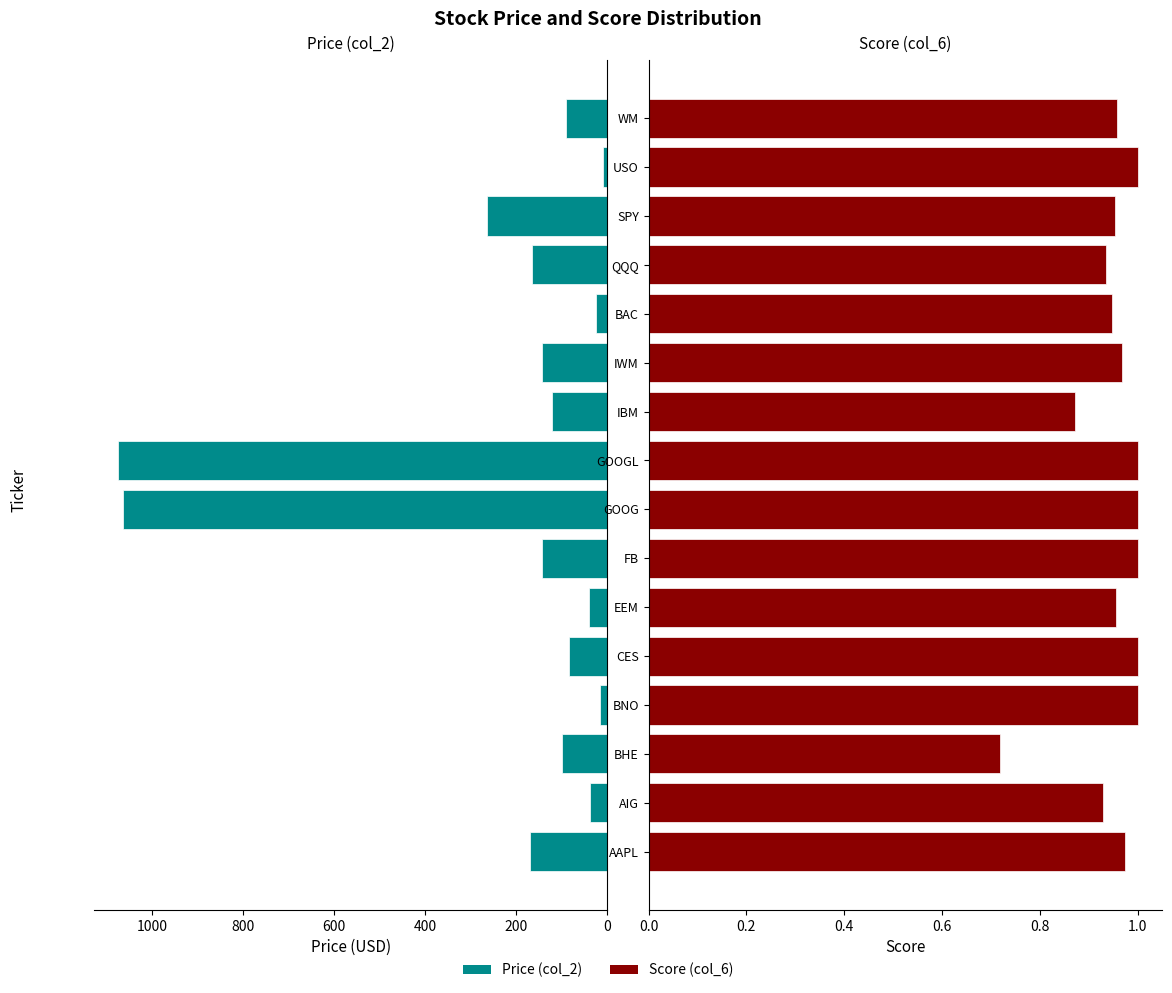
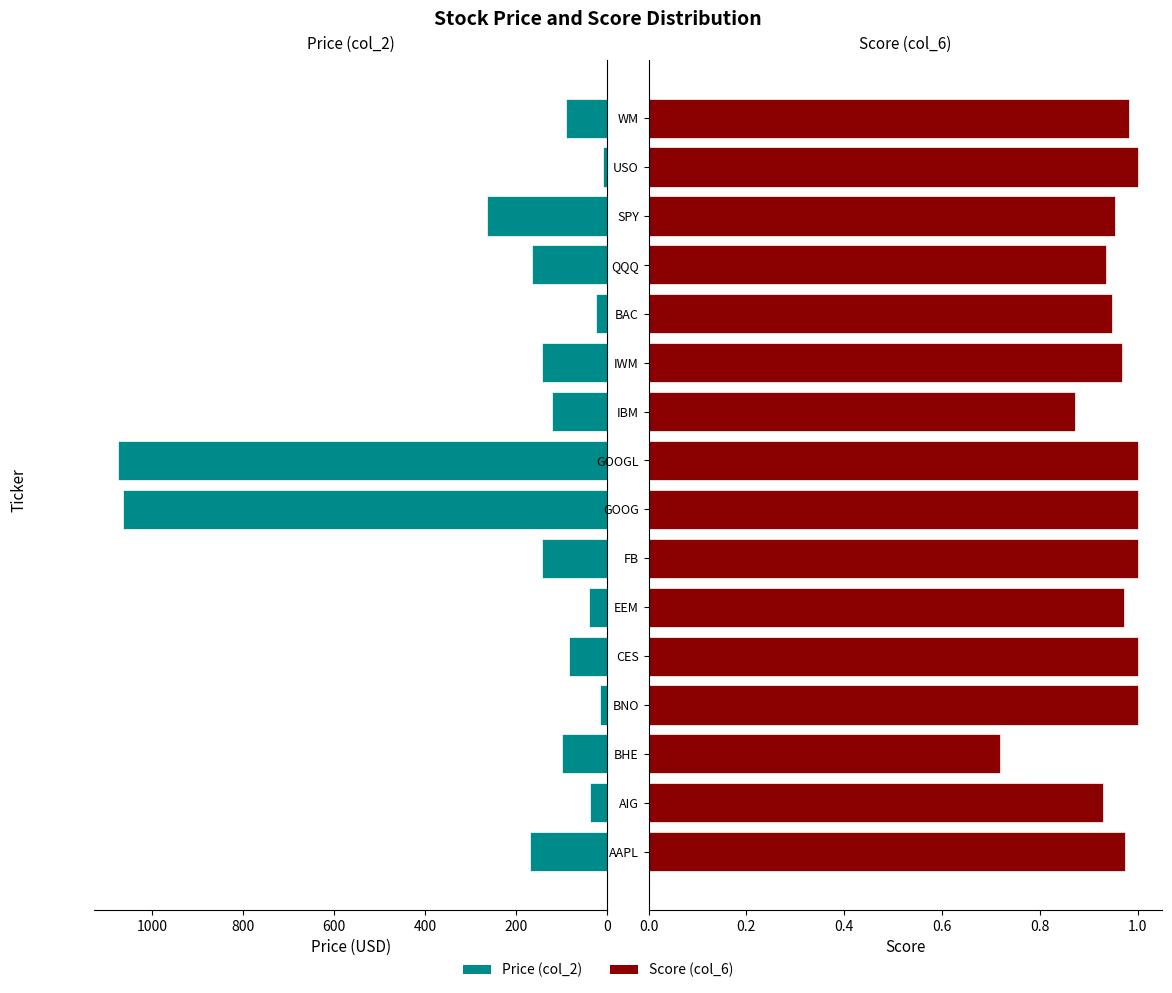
  {
    "Score (col_6)": {
-     "WM": 0.96,
+     "WM": 0.98,
      "USO": 1.00,
      "SPY": 0.95,
      "QQQ": 0.93,
      "BAC": 0.95,
      "IWM": 0.97,
      "IBM": 0.87,
      "GOOG": 1.00,
      "FB": 1.00,
-     "EEM": 0.96,
+     "EEM": 0.97,
      "CES": 1.00,
      "BNO": 1.00,
      "BHE": 0.72,
      "AIG": 0.93,
      "AAPL": 0.98
    }
  }
